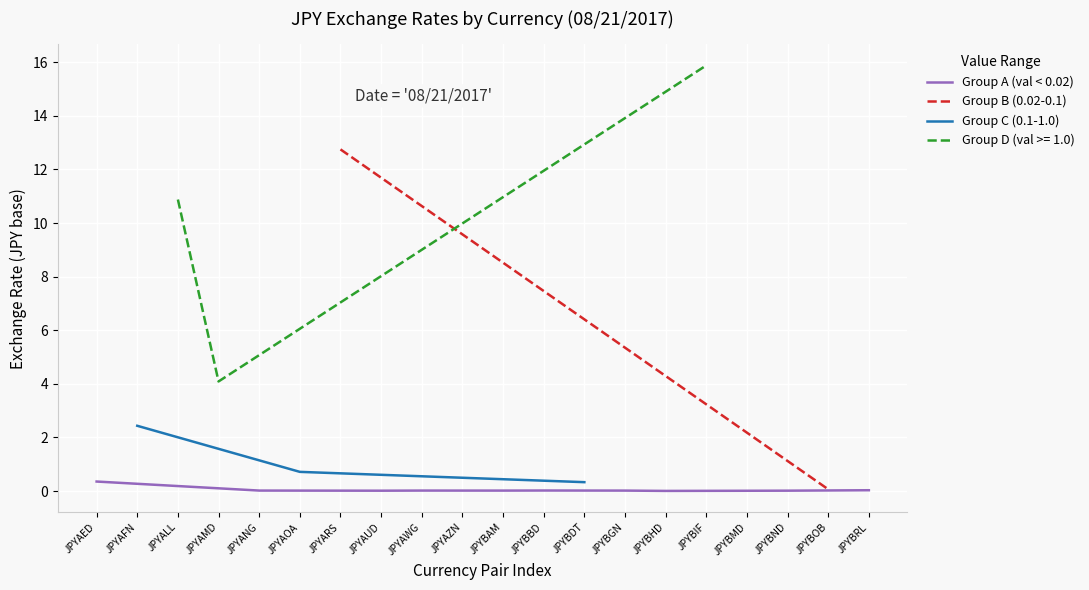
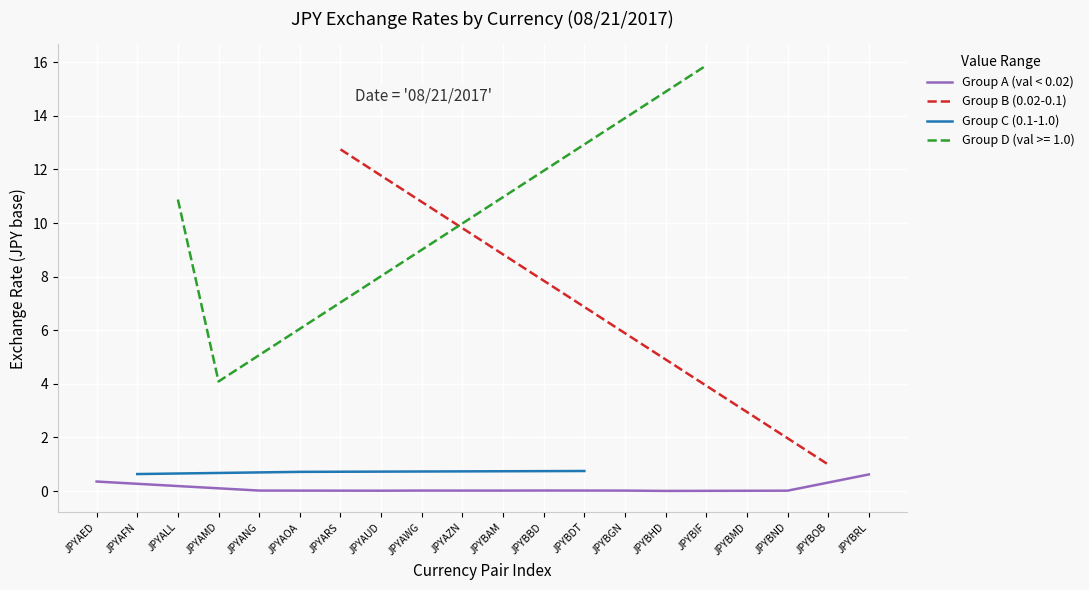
  {
    "Group A (val < 0.02)": {
      "JPYAED": 0.4,
      "JPYANG": 0.0,
      "JPYAUD": 0.0,
      "JPYAWG": 0.0,
      "JPYAZN": 0.0,
      "JPYBAM": 0.0,
      "JPYBBD": 0.0,
      "JPYBGN": 0.0,
      "JPYBHD": 0.0,
      "JPYBMD": 0.0,
      "JPYBND": 0.0,
-     "JPYBRL": 0.0
+     "JPYBRL": 0.6
    },
    "Group B (0.02-0.1)": {
      "JPYARS": 12.7,
-     "JPYBOB": 0.1
+     "JPYBOB": 1.0
    },
    "Group C (0.1-1.0)": {
-     "JPYAFN": 2.4,
+     "JPYAFN": 0.6,
      "JPYAOA": 0.7,
-     "JPYBDT": 0.3
+     "JPYBDT": 0.7
    },
    "Group D (val >= 1.0)": {
      "JPYALL": 10.9,
      "JPYAMD": 4.1,
      "JPYBIF": 15.9
    }
  }
